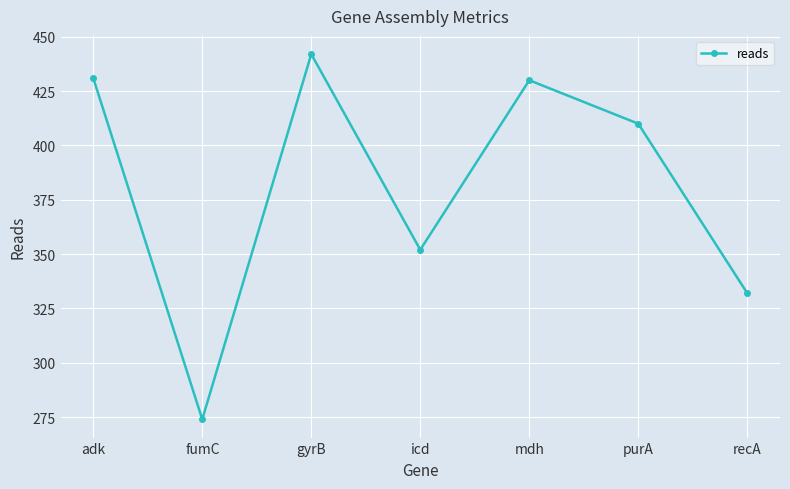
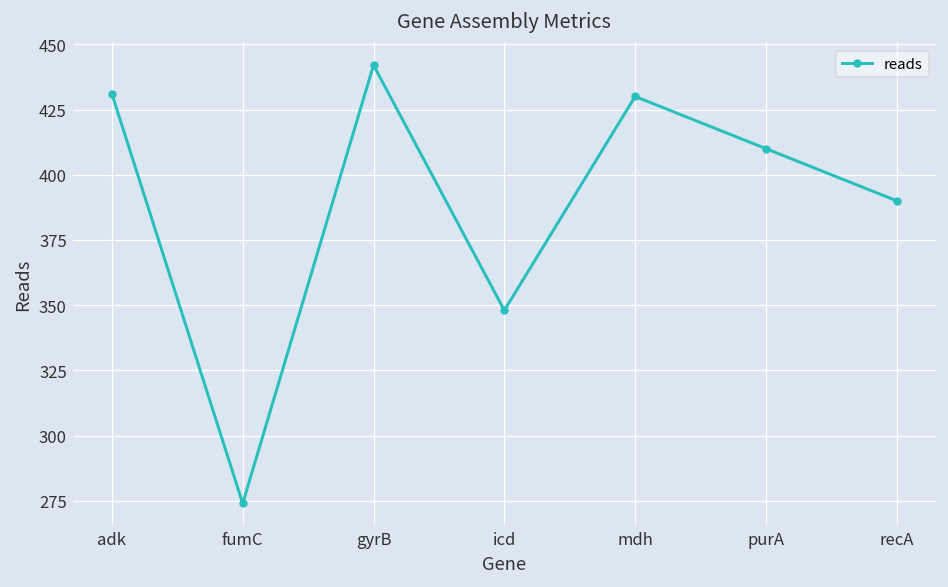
  {
    "adk": 431,
    "fumC": 274,
    "gyrB": 442,
-   "icd": 352,
+   "icd": 348,
    "mdh": 430,
    "purA": 410,
-   "recA": 332
+   "recA": 390
  }
